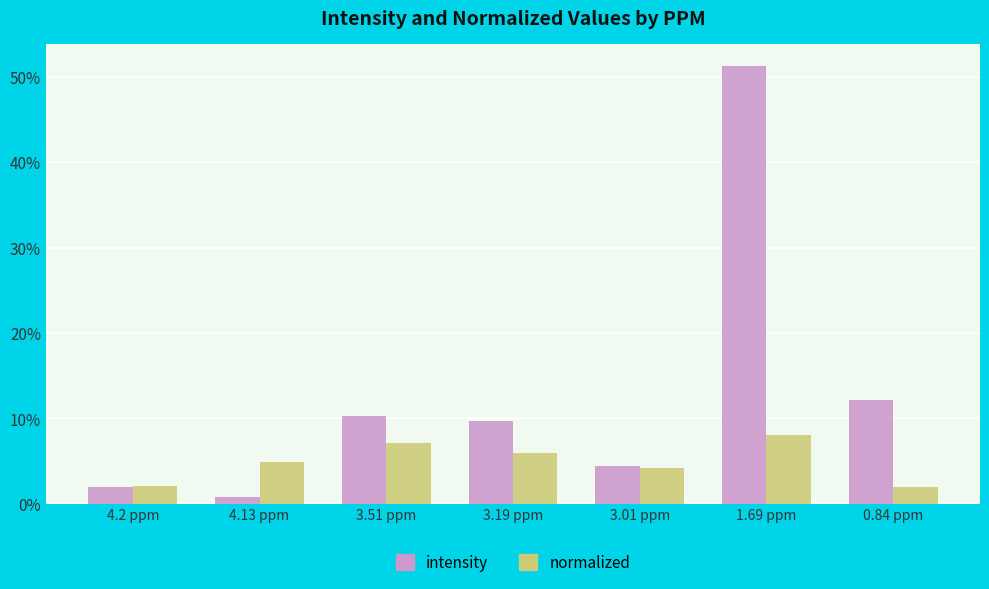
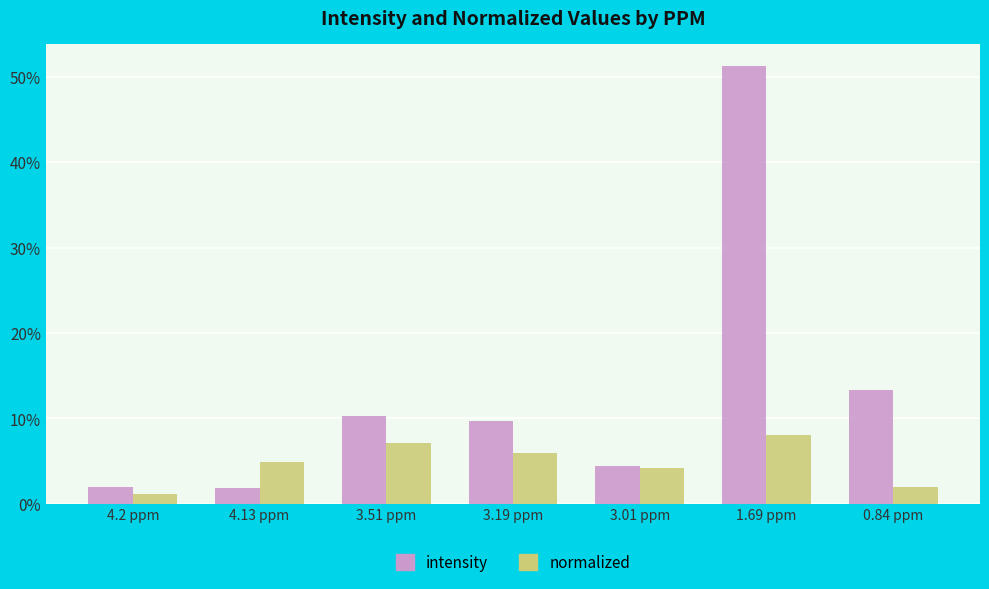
  {
    "intensity": {
      "4.2 ppm": "2%",
-     "4.13 ppm": "1%",
+     "4.13 ppm": "2%",
      "3.51 ppm": "10%",
      "3.19 ppm": "10%",
      "3.01 ppm": "4%",
      "1.69 ppm": "51%",
-     "0.84 ppm": "12%"
+     "0.84 ppm": "13%"
    },
    "normalized": {
-     "4.2 ppm": "2%",
+     "4.2 ppm": "1%",
      "4.13 ppm": "5%",
      "3.51 ppm": "7%",
      "3.19 ppm": "6%",
      "3.01 ppm": "4%",
      "1.69 ppm": "8%",
      "0.84 ppm": "2%"
    }
  }
